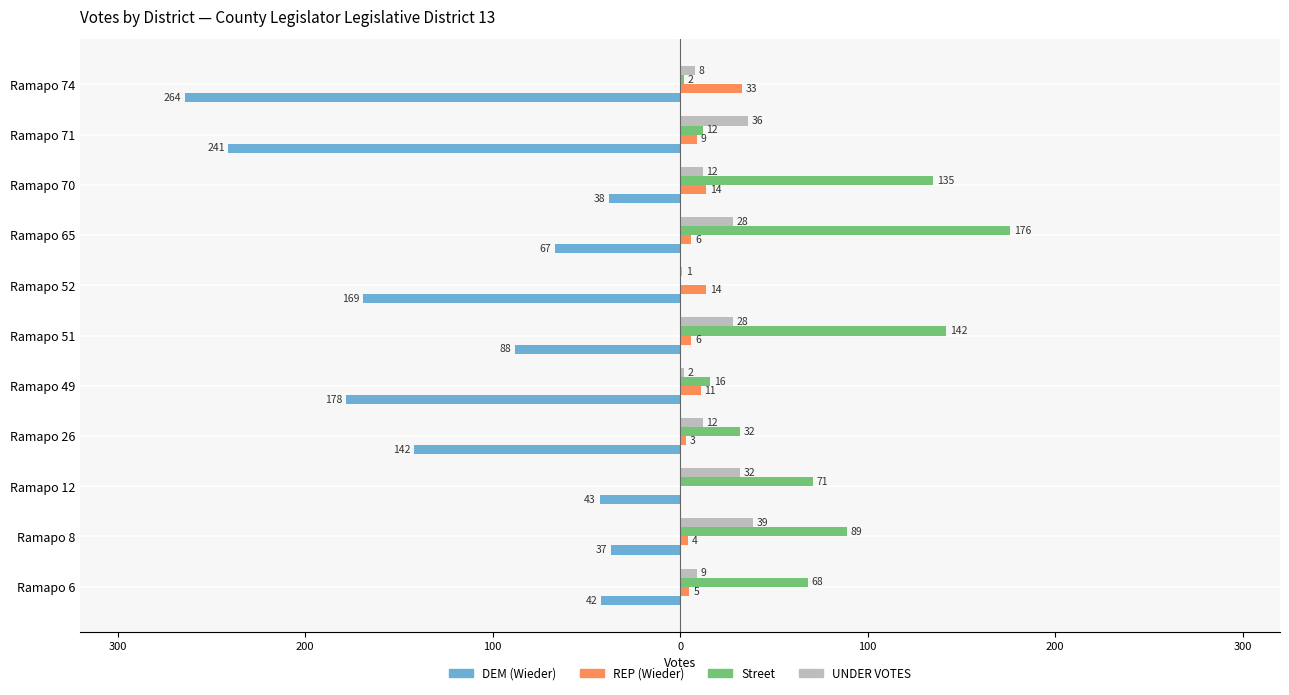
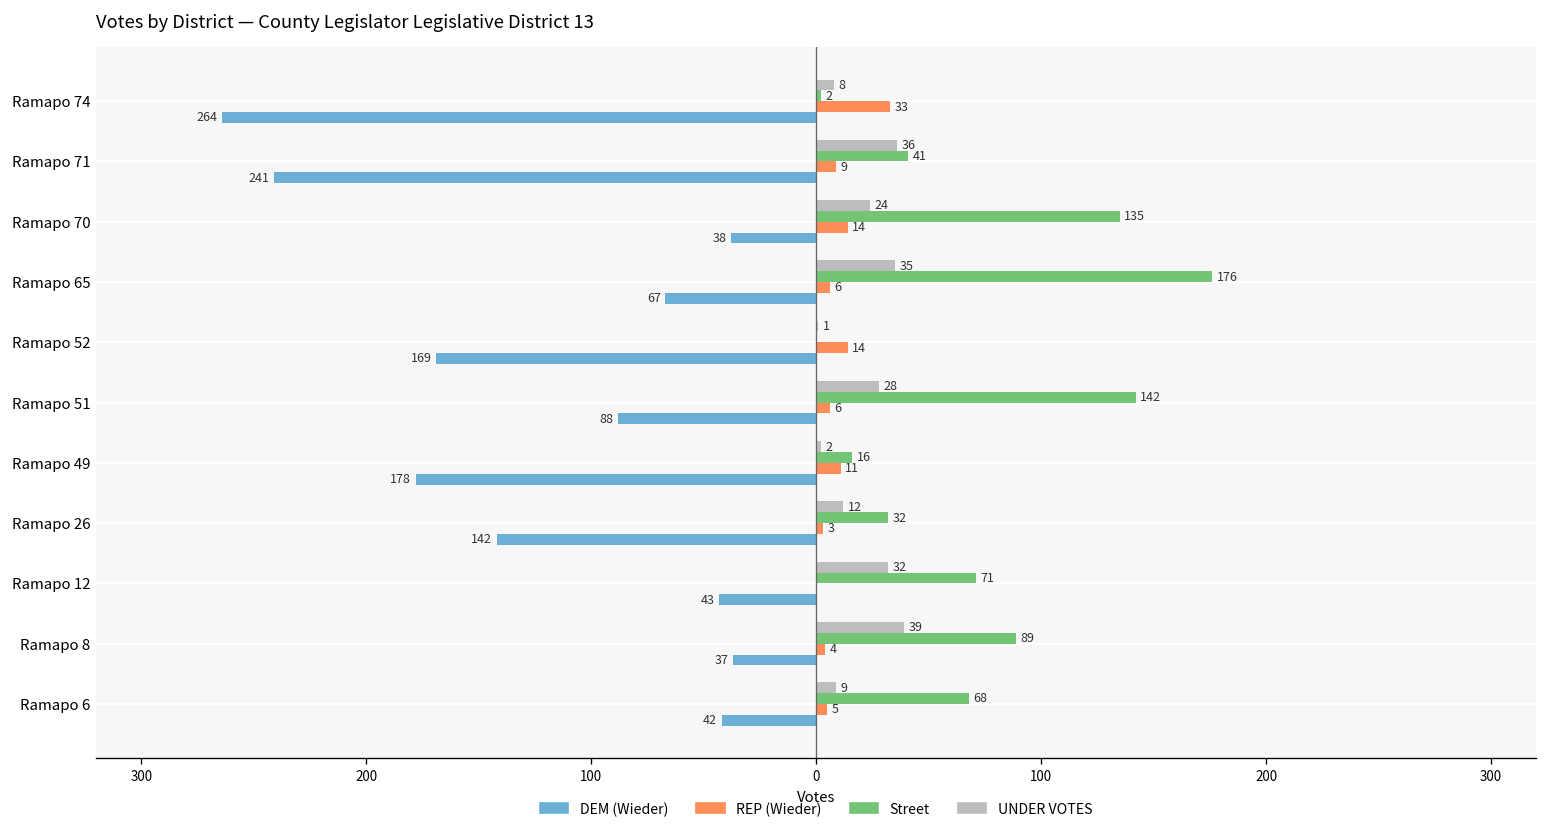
  {
    "REP (Wieder)": {
      "Ramapo 74": 33,
      "Ramapo 71": 9,
      "Ramapo 70": 14,
      "Ramapo 65": 6,
      "Ramapo 52": 14,
      "Ramapo 51": 6,
      "Ramapo 49": 11,
      "Ramapo 26": 3,
      "Ramapo 8": 4,
      "Ramapo 6": 5
    },
    "Street": {
      "Ramapo 74": 2,
-     "Ramapo 71": 12,
+     "Ramapo 71": 41,
      "Ramapo 70": 135,
      "Ramapo 65": 176,
      "Ramapo 51": 142,
      "Ramapo 49": 16,
      "Ramapo 26": 32,
      "Ramapo 12": 71,
      "Ramapo 8": 89,
      "Ramapo 6": 68
    },
    "UNDER VOTES": {
      "Ramapo 74": 8,
      "Ramapo 71": 36,
-     "Ramapo 70": 12,
-     "Ramapo 65": 28,
+     "Ramapo 70": 24,
+     "Ramapo 65": 35,
      "Ramapo 52": 1,
      "Ramapo 51": 28,
      "Ramapo 49": 2,
      "Ramapo 26": 12,
      "Ramapo 12": 32,
      "Ramapo 8": 39,
      "Ramapo 6": 9
    }
  }
